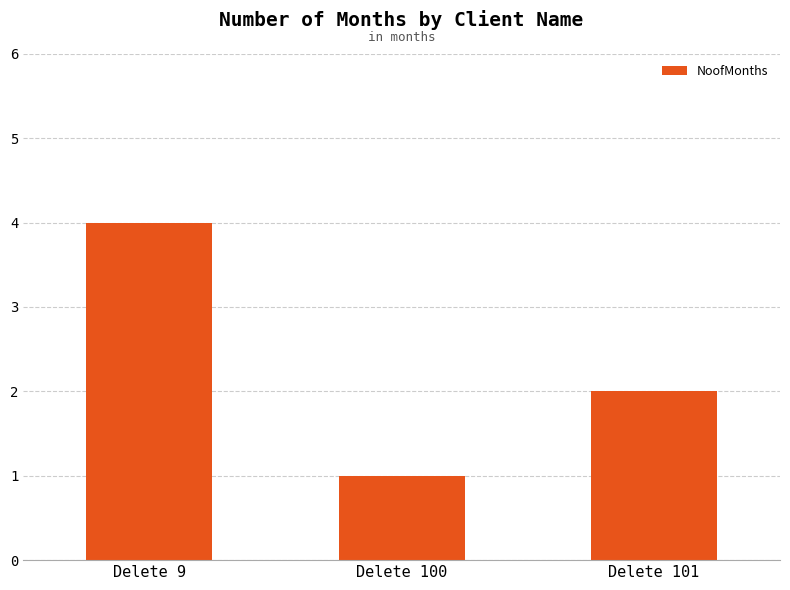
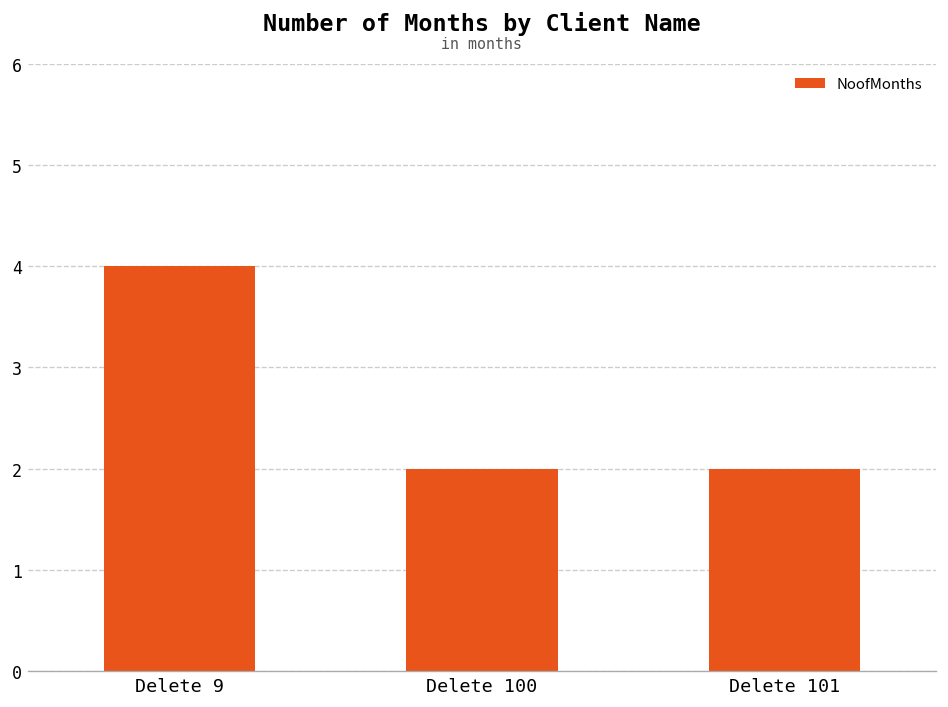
  {
    "Delete 9": 4,
-   "Delete 100": 1,
+   "Delete 100": 2,
    "Delete 101": 2
  }
